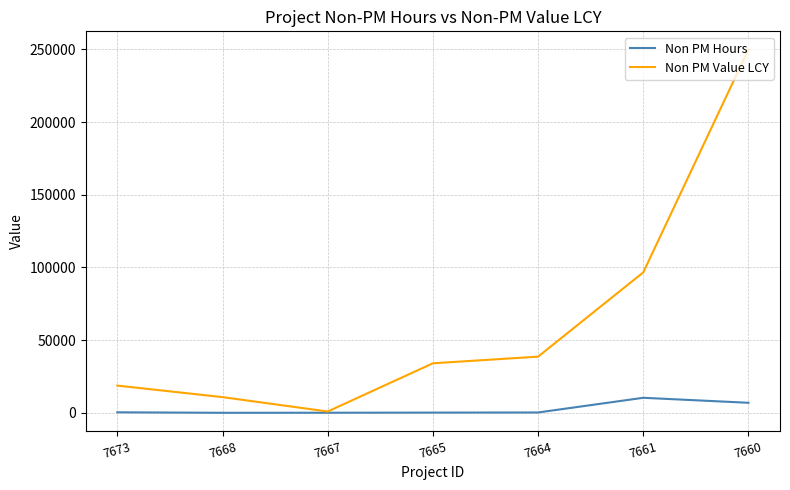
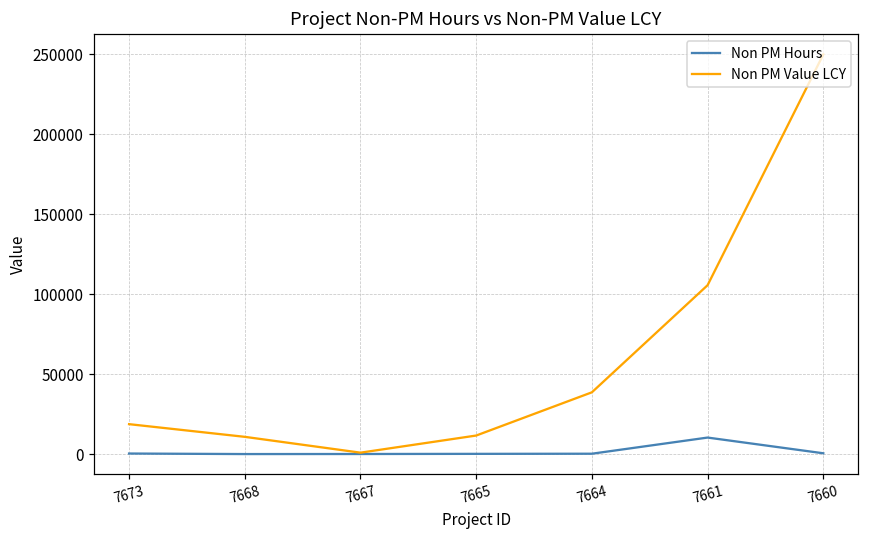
  {
    "Non PM Hours": {
      "7673": 0,
      "7668": 0,
      "7665": 0,
      "7664": 0,
      "7661": 10000,
-     "7660": 7000
+     "7660": 1000
    },
    "Non PM Value LCY": {
      "7673": 19000,
      "7668": 11000,
-     "7665": 34000,
+     "7665": 12000,
      "7664": 39000,
-     "7661": 97000
+     "7661": 106000
    }
  }
